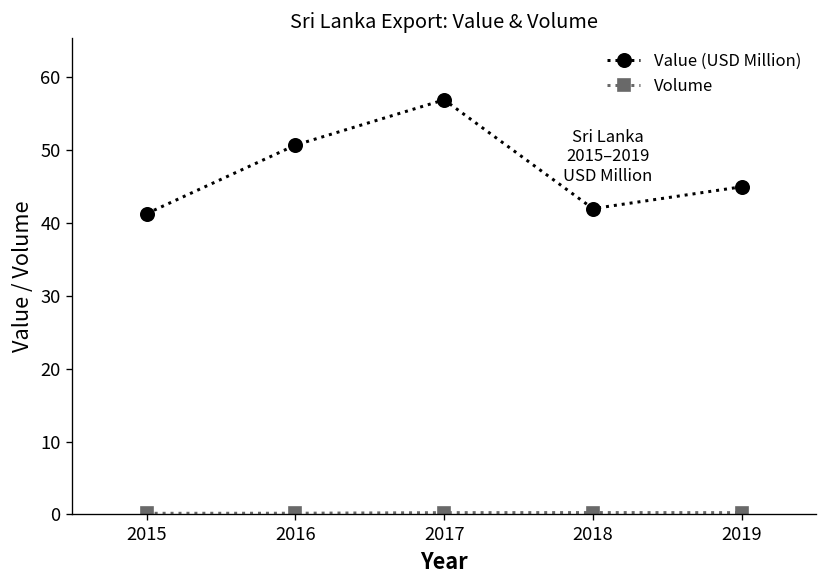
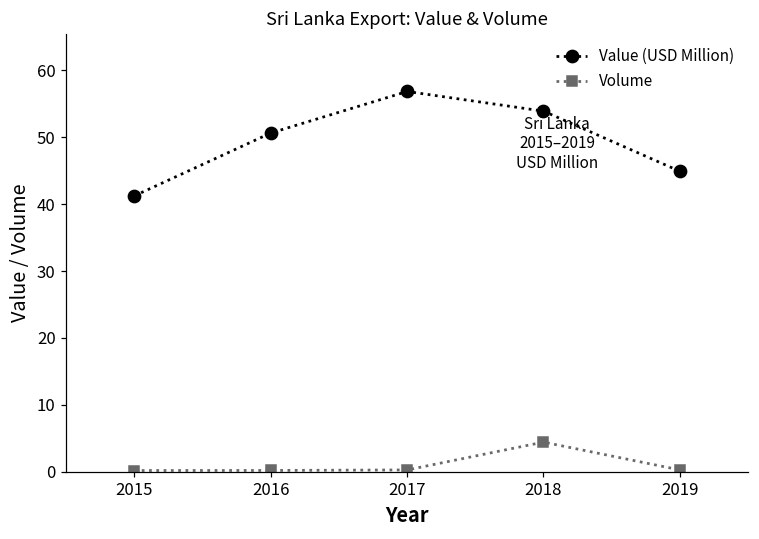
  {
    "Value (USD Million)": {
      "2015": 41,
      "2016": 51,
      "2017": 57,
-     "2018": 42,
+     "2018": 54,
      "2019": 45
    },
    "Volume": {
      "2015": 0,
      "2016": 0,
      "2017": 0,
-     "2018": 0,
+     "2018": 4,
      "2019": 0
    }
  }
